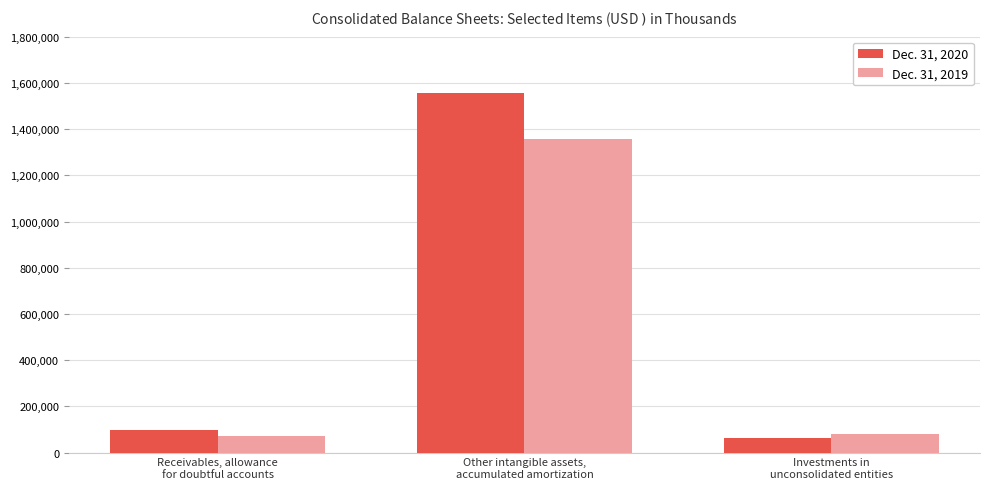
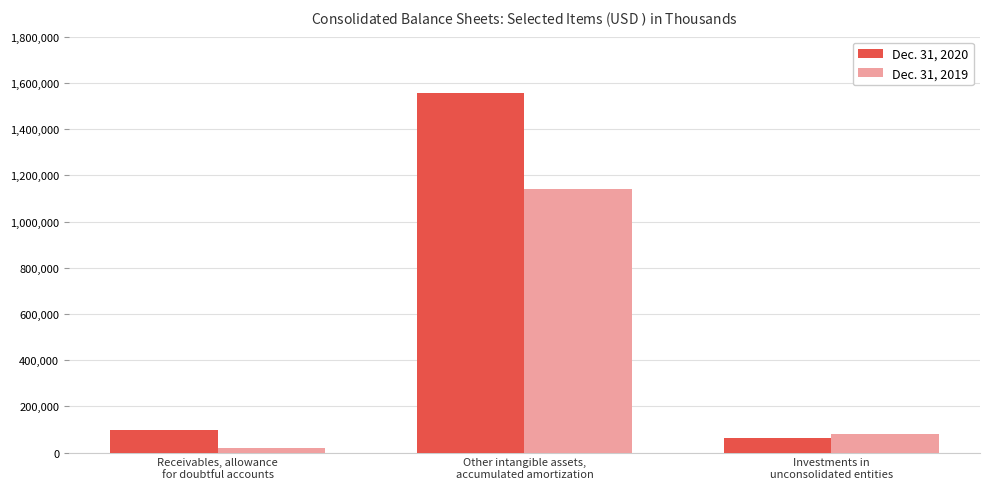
  {
    "Dec. 31, 2020": {
      "Receivables, allowance for doubtful accounts": "100,000",
      "Other intangible assets, accumulated amortization": "1,560,000",
      "Investments in unconsolidated entities": "60,000"
    },
    "Dec. 31, 2019": {
-     "Receivables, allowance for doubtful accounts": "70,000",
-     "Other intangible assets, accumulated amortization": "1,360,000",
+     "Receivables, allowance for doubtful accounts": "20,000",
+     "Other intangible assets, accumulated amortization": "1,140,000",
      "Investments in unconsolidated entities": "80,000"
    }
  }
